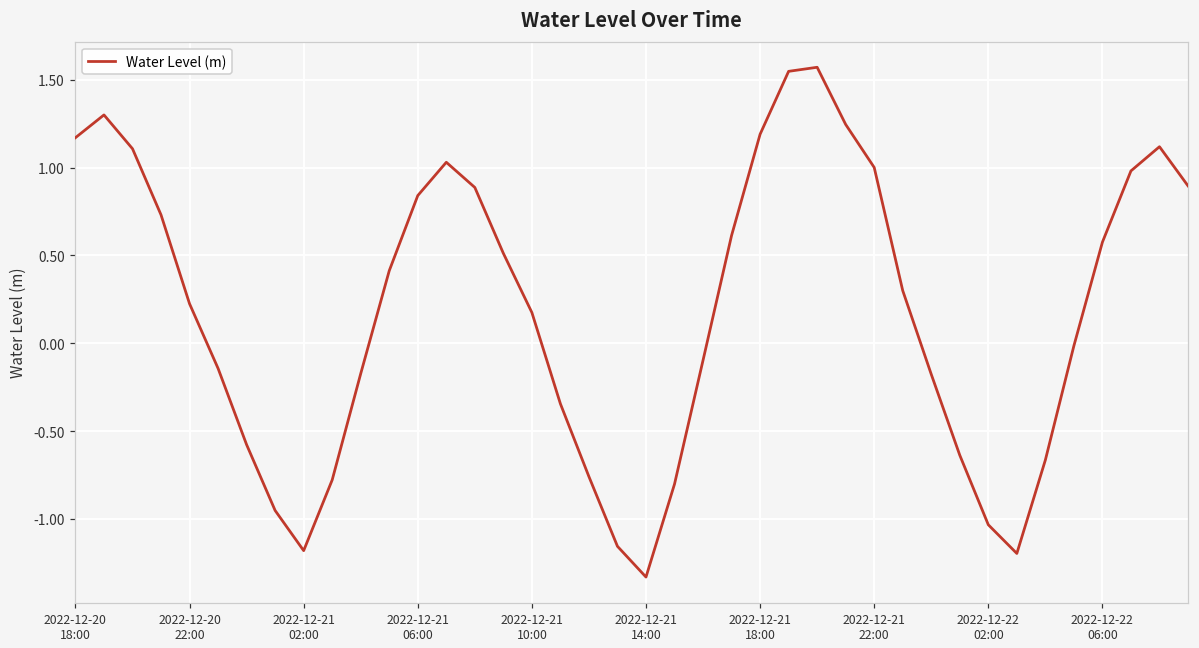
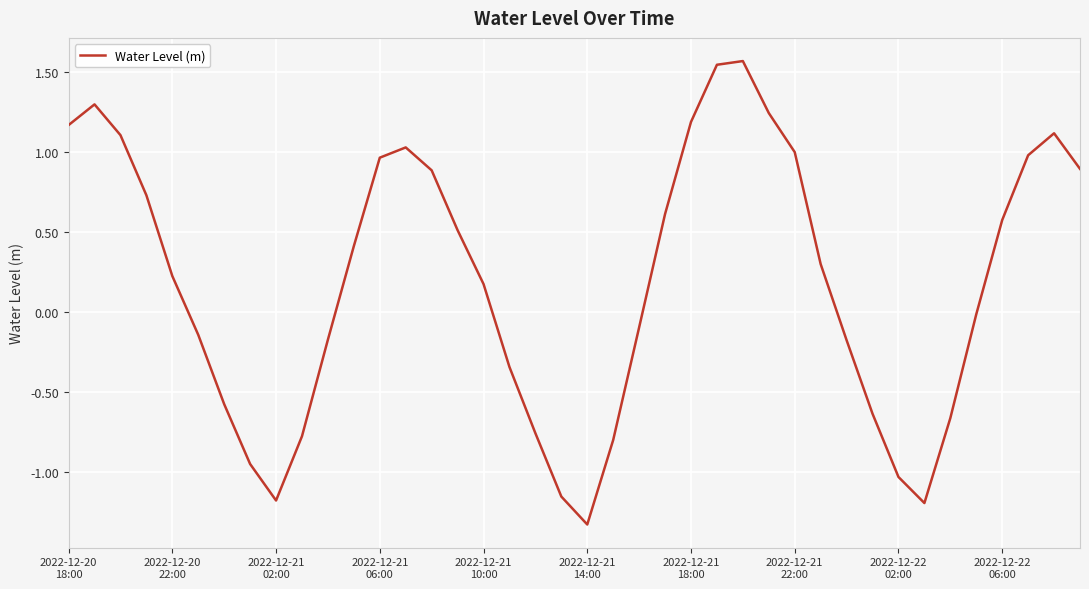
  {
    "2022-12-20 18:00": 1.17,
    "2022-12-20 22:00": 0.22,
    "2022-12-21 02:00": -1.18,
-   "2022-12-21 06:00": 0.84,
+   "2022-12-21 06:00": 0.97,
    "2022-12-21 10:00": 0.17,
    "2022-12-21 14:00": -1.33,
    "2022-12-21 18:00": 1.19,
    "2022-12-21 22:00": 1.00,
    "2022-12-22 02:00": -1.03,
    "2022-12-22 06:00": 0.58
  }
